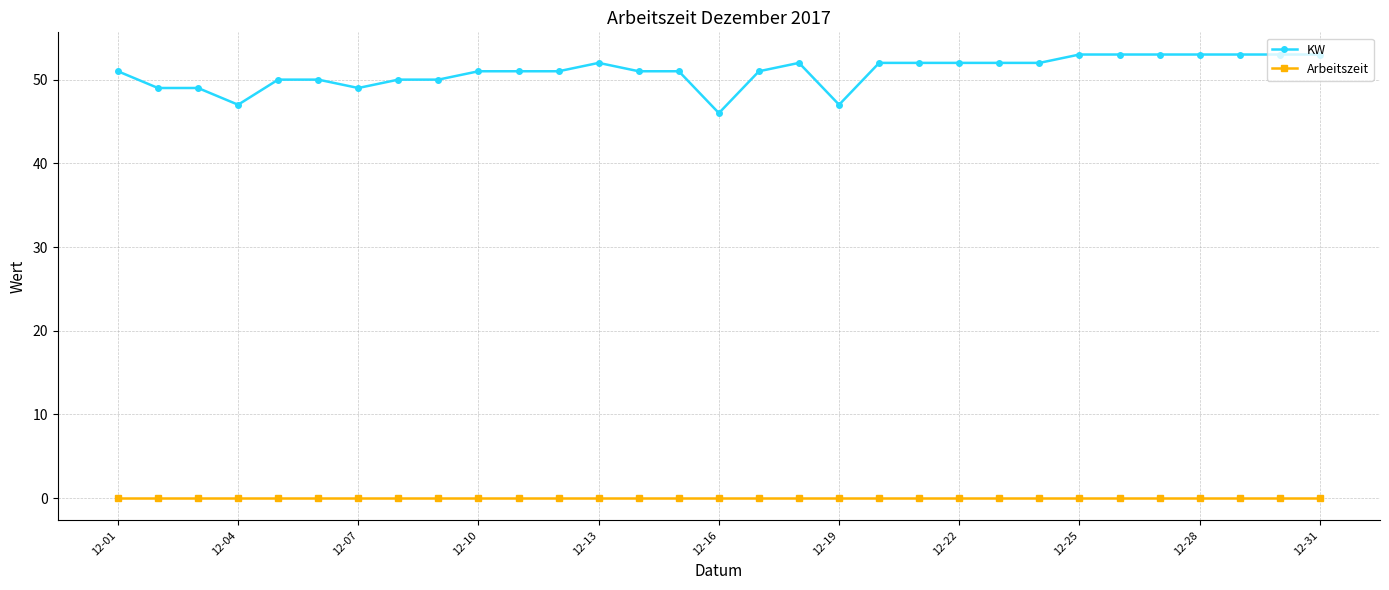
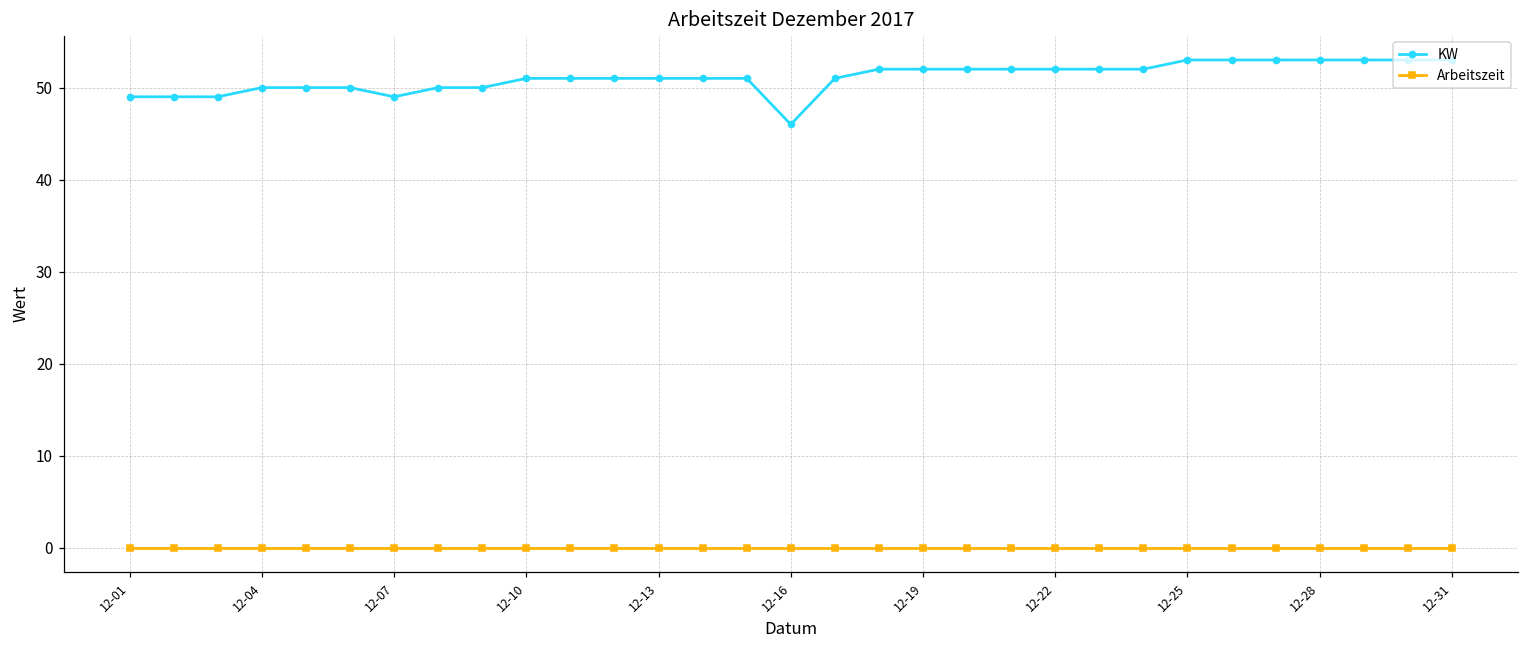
  {
    "KW": {
-     "12-01": 51,
-     "12-04": 47,
+     "12-01": 49,
+     "12-04": 50,
      "12-07": 49,
      "12-10": 51,
-     "12-13": 52,
+     "12-13": 51,
      "12-16": 46,
-     "12-19": 47,
+     "12-19": 52,
      "12-22": 52,
      "12-25": 53,
      "12-28": 53
    },
    "Arbeitszeit": {
      "12-01": 0,
      "12-04": 0,
      "12-07": 0,
      "12-10": 0,
      "12-13": 0,
      "12-16": 0,
      "12-19": 0,
      "12-22": 0,
      "12-25": 0,
      "12-28": 0,
      "12-31": 0
    }
  }
